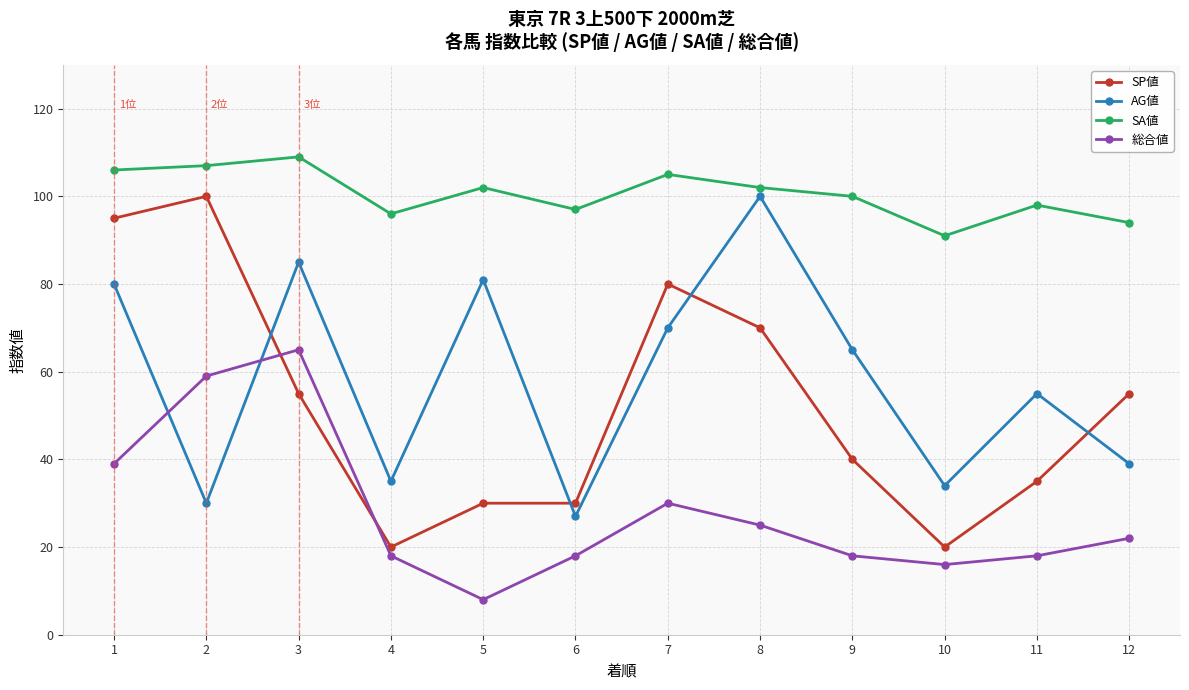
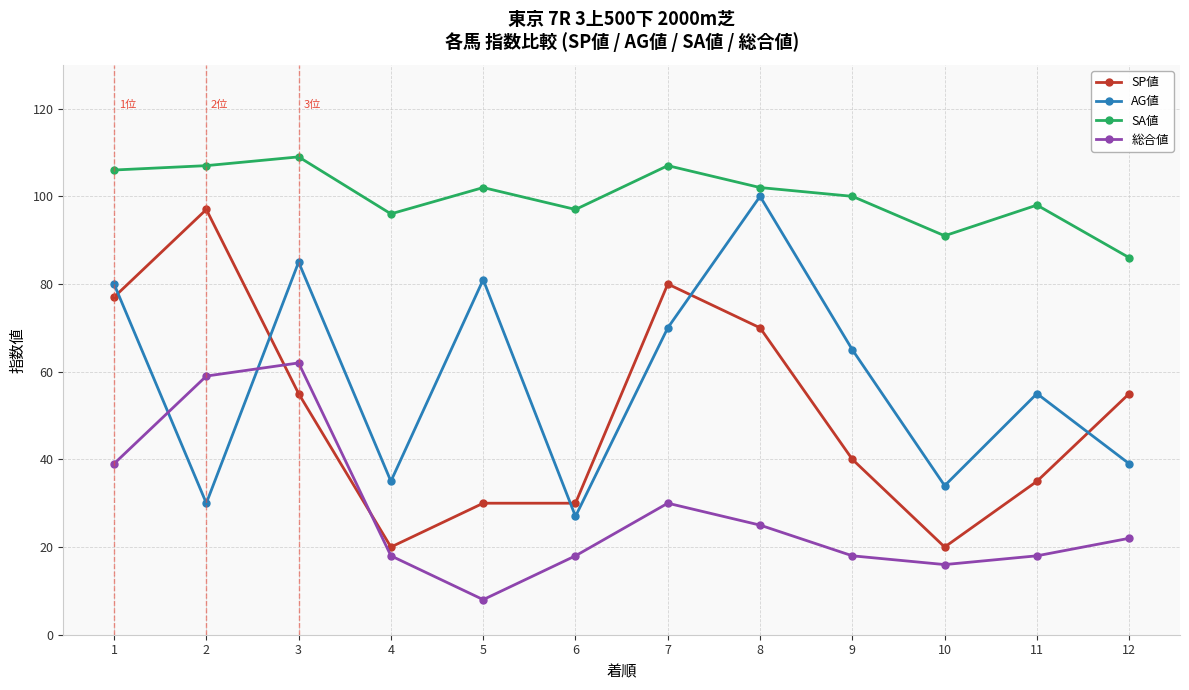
  {
    "SP値": {
-     "1": 95,
-     "2": 100,
+     "1": 77,
+     "2": 97,
      "3": 55,
      "4": 20,
      "5": 30,
      "6": 30,
      "7": 80,
      "8": 70,
      "9": 40,
      "10": 20,
      "11": 35,
      "12": 55
    },
    "AG値": {
      "1": 80,
      "2": 30,
      "3": 85,
      "4": 35,
      "5": 81,
      "6": 27,
      "7": 70,
      "8": 100,
      "9": 65,
      "10": 34,
      "11": 55,
      "12": 39
    },
    "SA値": {
      "1": 106,
      "2": 107,
      "3": 109,
      "4": 96,
      "5": 102,
      "6": 97,
-     "7": 105,
+     "7": 107,
      "8": 102,
      "9": 100,
      "10": 91,
      "11": 98,
-     "12": 94
+     "12": 86
    },
    "総合値": {
      "1": 39,
      "2": 59,
-     "3": 65,
+     "3": 62,
      "4": 18,
      "5": 8,
      "6": 18,
      "7": 30,
      "8": 25,
      "9": 18,
      "10": 16,
      "11": 18,
      "12": 22
    }
  }
